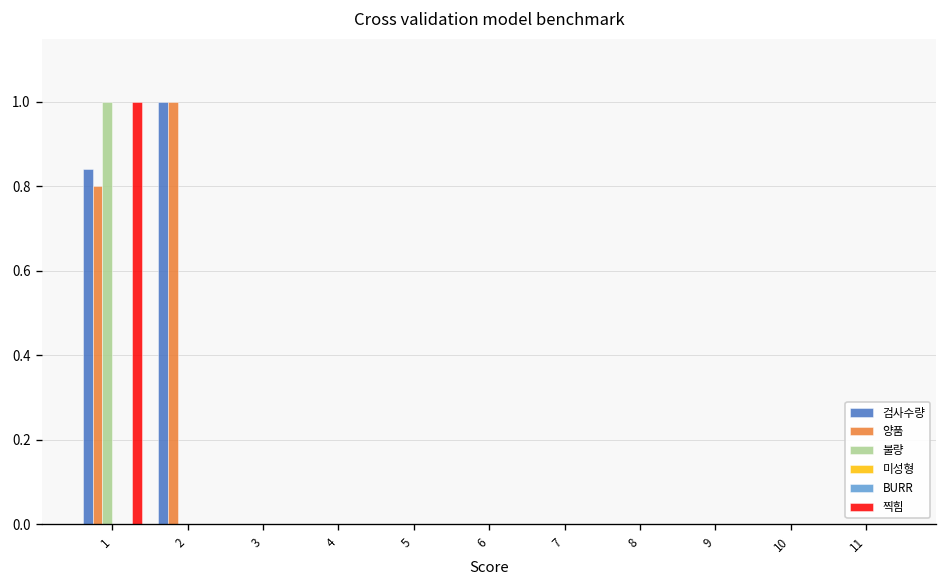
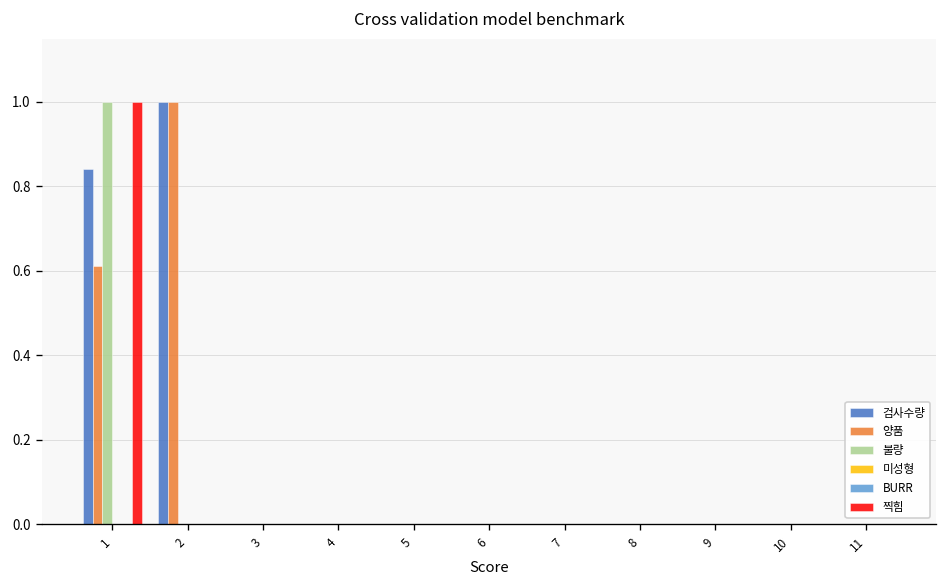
  {
    "양품": {
-     "1": 0.80,
+     "1": 0.61,
      "2": 1.00,
      "3": 0.00,
      "4": 0.00,
      "5": 0.00,
      "6": 0.00,
      "7": 0.00,
      "8": 0.00,
      "9": 0.00,
      "10": 0.00,
      "11": 0.00
    },
    "불량": {
      "1": 1.00,
      "2": 0.00,
      "3": 0.00,
      "4": 0.00,
      "5": 0.00,
      "6": 0.00,
      "7": 0.00,
      "8": 0.00,
      "9": 0.00,
      "10": 0.00,
      "11": 0.00
    },
    "미성형": {
      "1": 0.00,
      "2": 0.00,
      "3": 0.00,
      "4": 0.00,
      "5": 0.00,
      "6": 0.00,
      "7": 0.00,
      "8": 0.00,
      "9": 0.00,
      "10": 0.00,
      "11": 0.00
    },
    "찍힘": {
      "1": 1.00,
      "2": 0.00,
      "3": 0.00,
      "4": 0.00,
      "5": 0.00,
      "6": 0.00,
      "7": 0.00,
      "8": 0.00,
      "9": 0.00,
      "10": 0.00,
      "11": 0.00
    }
  }
